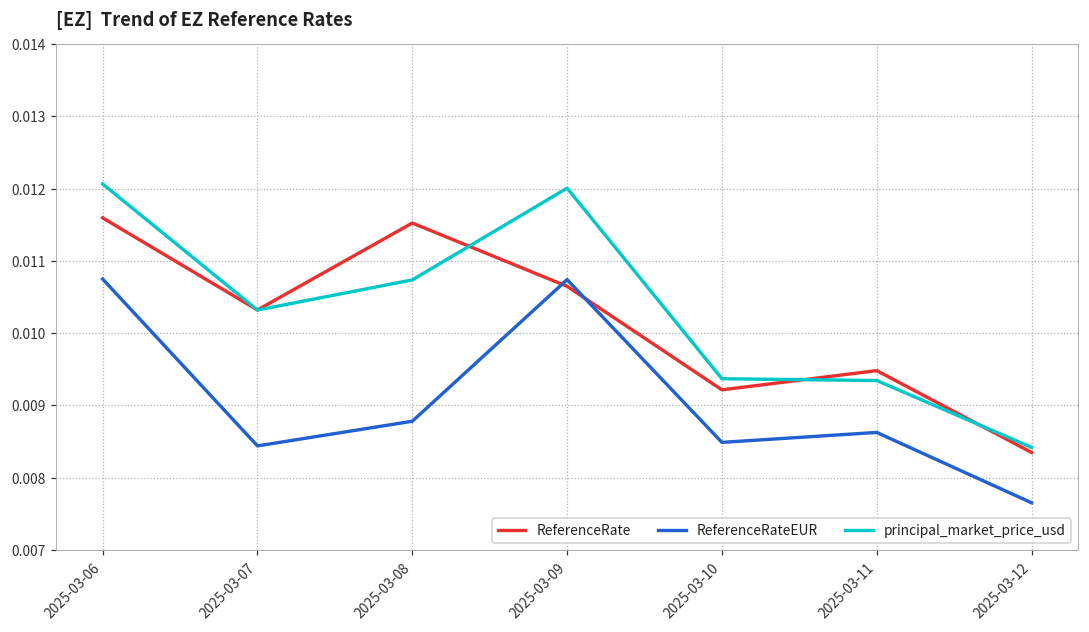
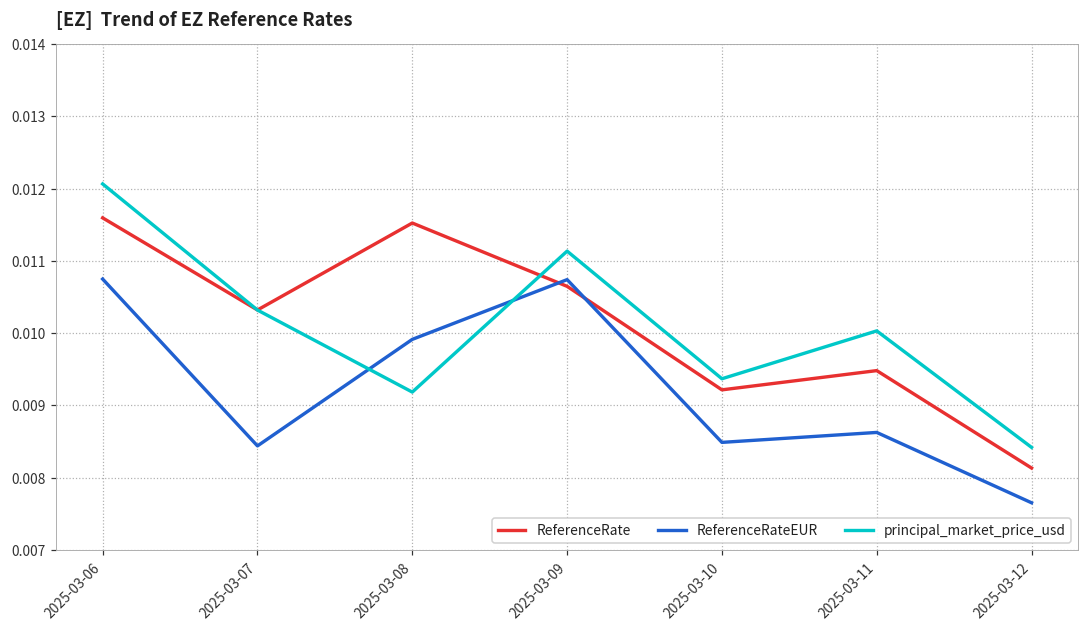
  {
    "ReferenceRate": {
      "2025-03-06": 0.0116,
      "2025-03-08": 0.0115,
      "2025-03-09": 0.0106,
      "2025-03-10": 0.0092,
      "2025-03-11": 0.0095,
-     "2025-03-12": 0.0083
+     "2025-03-12": 0.0081
    },
    "ReferenceRateEUR": {
      "2025-03-06": 0.0107,
      "2025-03-07": 0.0084,
-     "2025-03-08": 0.0088,
+     "2025-03-08": 0.0099,
      "2025-03-09": 0.0107,
      "2025-03-10": 0.0085,
      "2025-03-11": 0.0086,
      "2025-03-12": 0.0077
    },
    "principal_market_price_usd": {
      "2025-03-06": 0.0121,
-     "2025-03-08": 0.0107,
-     "2025-03-09": 0.0120,
+     "2025-03-08": 0.0092,
+     "2025-03-09": 0.0111,
      "2025-03-10": 0.0094,
-     "2025-03-11": 0.0093,
+     "2025-03-11": 0.0100,
      "2025-03-12": 0.0084
    }
  }
